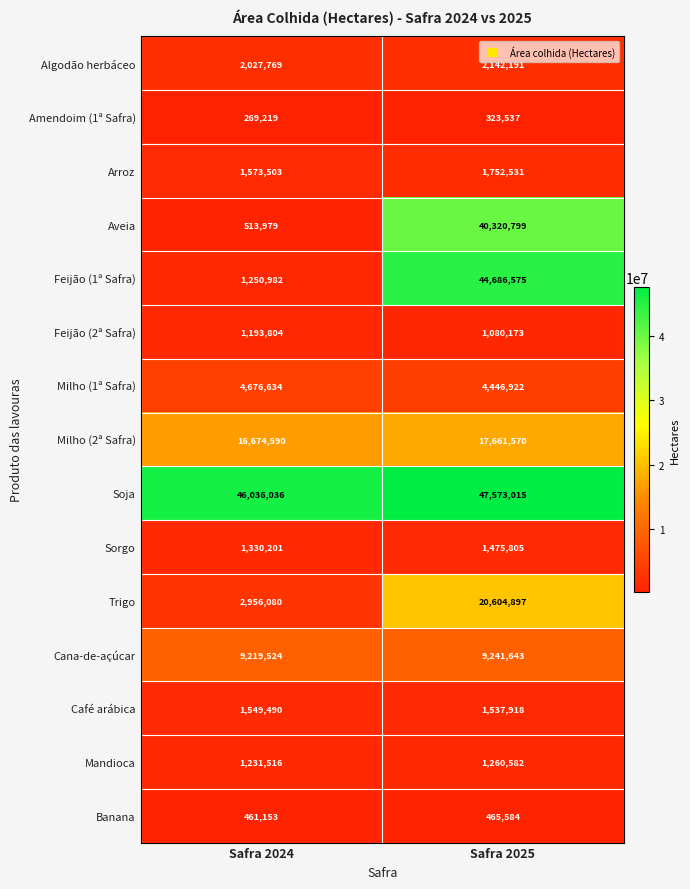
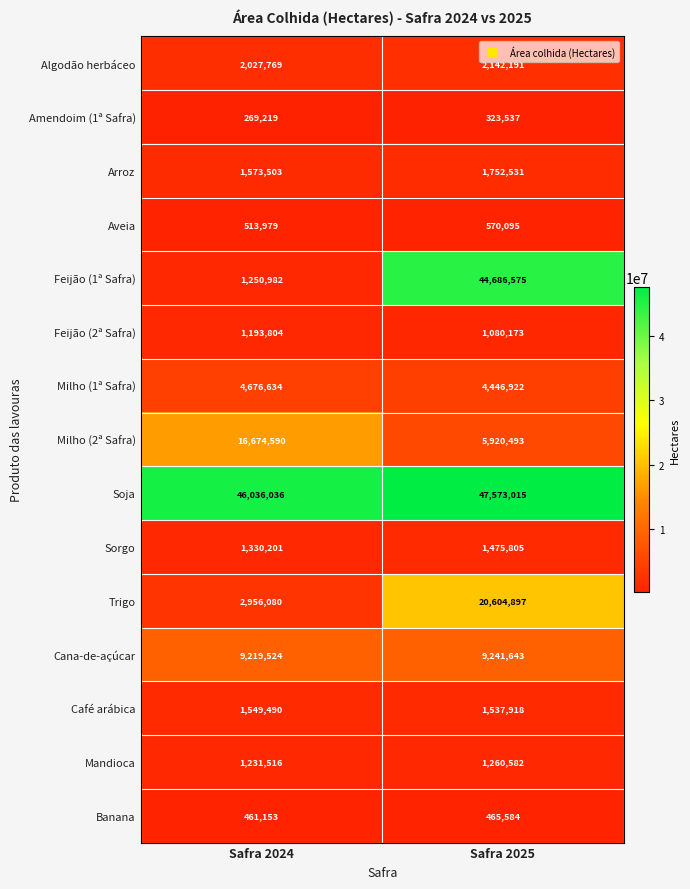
  {
    "Algodão herbáceo": {
      "Safra 2024": "2,027,769"
    },
    "Amendoim (1ª Safra)": {
      "Safra 2024": "269,219",
      "Safra 2025": "323,537"
    },
    "Arroz": {
      "Safra 2024": "1,573,503",
      "Safra 2025": "1,752,531"
    },
    "Aveia": {
      "Safra 2024": "513,979",
-     "Safra 2025": "40,320,799"
+     "Safra 2025": "570,095"
    },
    "Feijão (1ª Safra)": {
      "Safra 2024": "1,250,982",
      "Safra 2025": "44,686,575"
    },
    "Feijão (2ª Safra)": {
      "Safra 2024": "1,193,804",
      "Safra 2025": "1,080,173"
    },
    "Milho (1ª Safra)": {
      "Safra 2024": "4,676,634",
      "Safra 2025": "4,446,922"
    },
    "Milho (2ª Safra)": {
      "Safra 2024": "16,674,590",
-     "Safra 2025": "17,661,570"
+     "Safra 2025": "5,920,493"
    },
    "Soja": {
      "Safra 2024": "46,036,036",
      "Safra 2025": "47,573,015"
    },
    "Sorgo": {
      "Safra 2024": "1,330,201",
      "Safra 2025": "1,475,805"
    },
    "Trigo": {
      "Safra 2024": "2,956,080",
      "Safra 2025": "20,604,897"
    },
    "Cana-de-açúcar": {
      "Safra 2024": "9,219,524",
      "Safra 2025": "9,241,643"
    },
    "Café arábica": {
      "Safra 2024": "1,549,490",
      "Safra 2025": "1,537,918"
    },
    "Mandioca": {
      "Safra 2024": "1,231,516",
      "Safra 2025": "1,260,582"
    },
    "Banana": {
      "Safra 2024": "461,153",
      "Safra 2025": "465,584"
    }
  }
